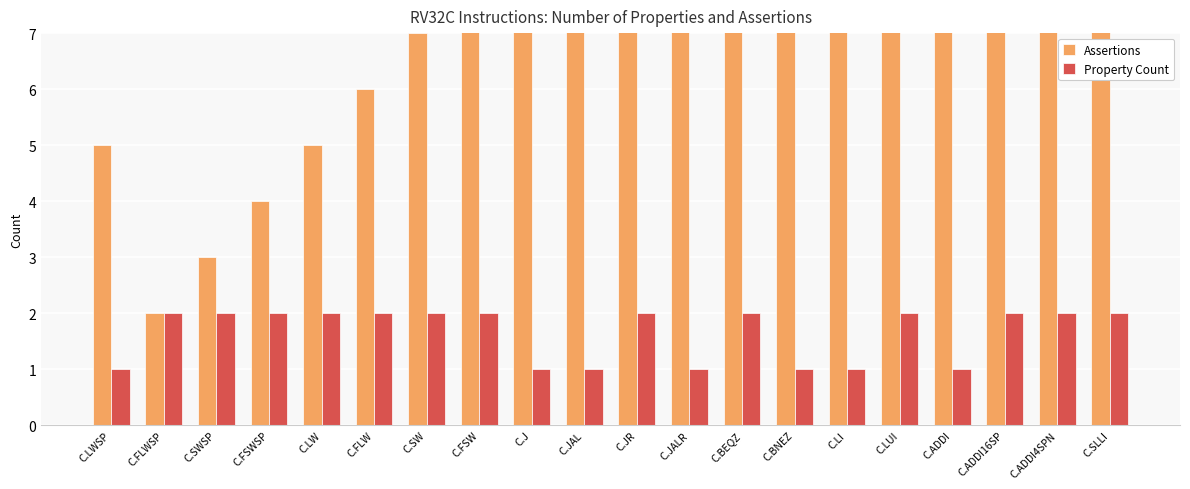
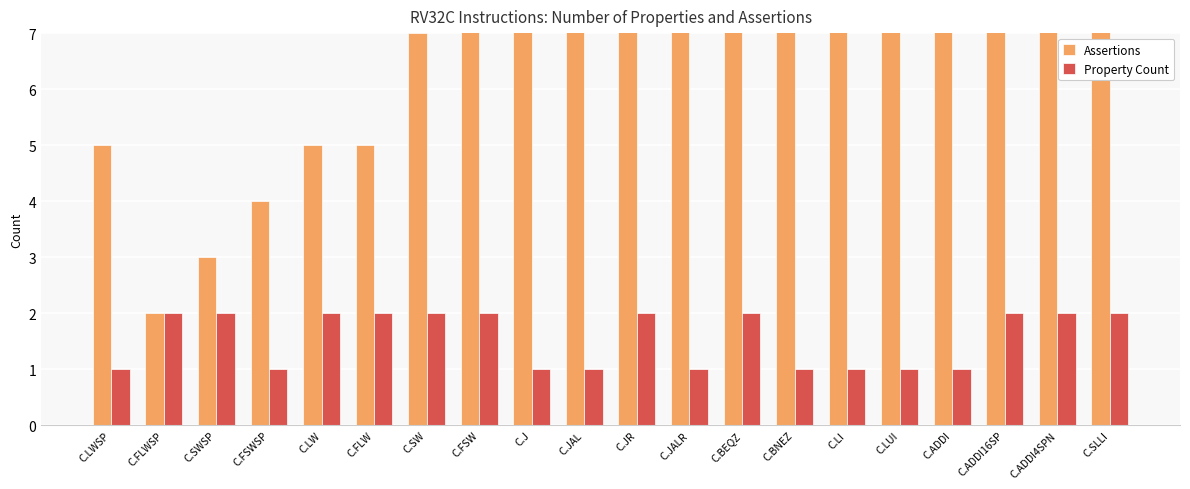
  {
    "Assertions": {
      "C.LWSP": 5,
      "C.FLWSP": 2,
      "C.SWSP": 3,
      "C.FSWSP": 4,
      "C.LW": 5,
-     "C.FLW": 6,
+     "C.FLW": 5,
      "C.SW": 7
    },
    "Property Count": {
      "C.LWSP": 1,
      "C.FLWSP": 2,
      "C.SWSP": 2,
-     "C.FSWSP": 2,
+     "C.FSWSP": 1,
      "C.LW": 2,
      "C.FLW": 2,
      "C.SW": 2,
      "C.FSW": 2,
      "C.J": 1,
      "C.JAL": 1,
      "C.JR": 2,
      "C.JALR": 1,
      "C.BEQZ": 2,
      "C.BNEZ": 1,
      "C.LI": 1,
-     "C.LUI": 2,
+     "C.LUI": 1,
      "C.ADDI": 1,
      "C.ADDI16SP": 2,
      "C.ADDI4SPN": 2,
      "C.SLLI": 2
    }
  }
